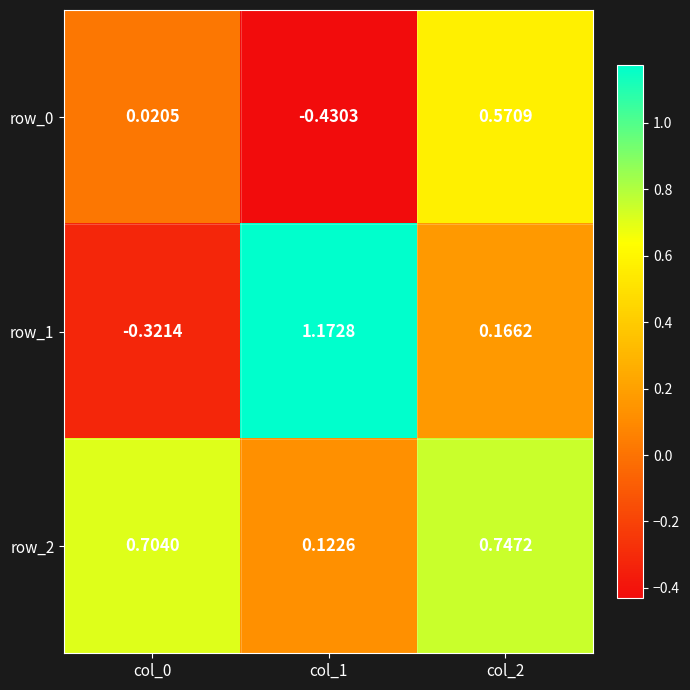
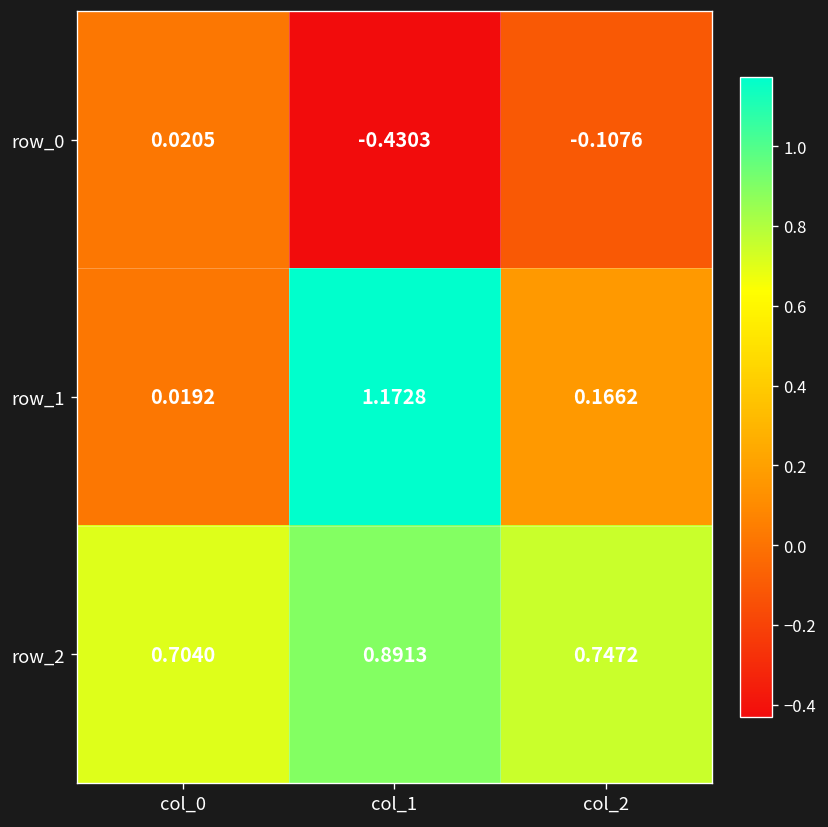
  {
    "row_0": {
      "col_0": 0.0205,
      "col_1": -0.4303,
-     "col_2": 0.5709
+     "col_2": -0.1076
    },
    "row_1": {
-     "col_0": -0.3214,
+     "col_0": 0.0192,
      "col_1": 1.1728,
      "col_2": 0.1662
    },
    "row_2": {
      "col_0": 0.7040,
-     "col_1": 0.1226,
+     "col_1": 0.8913,
      "col_2": 0.7472
    }
  }
